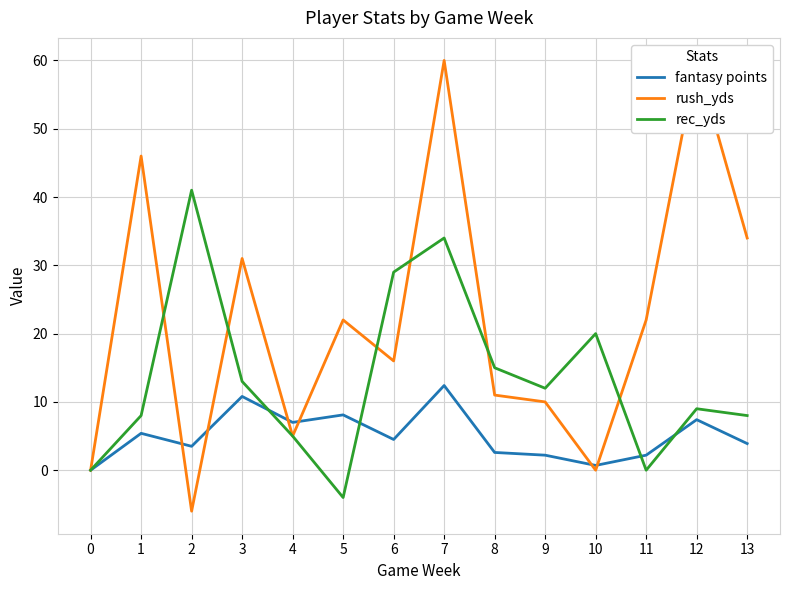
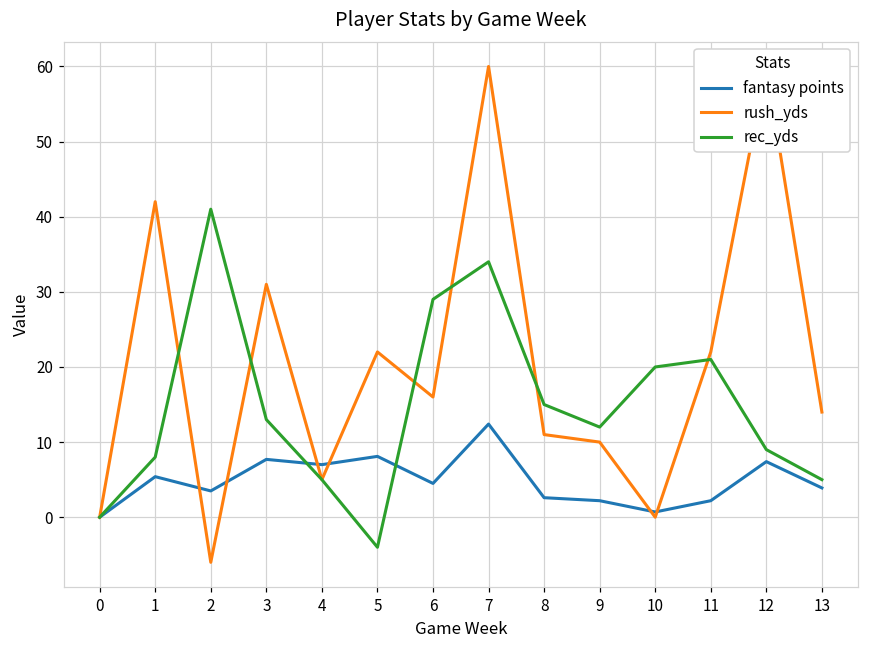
  {
    "fantasy points": {
      "1": 5,
      "2": 4,
-     "3": 11,
+     "3": 8,
      "4": 7,
      "5": 8,
      "6": 5,
      "7": 12,
      "8": 3,
      "9": 2,
      "10": 1,
      "11": 2,
      "12": 7,
      "13": 4
    },
    "rush_yds": {
-     "1": 46,
+     "1": 42,
      "2": -6,
      "3": 31,
      "5": 22,
      "6": 16,
      "7": 60,
      "8": 11,
      "9": 10,
      "10": 0,
      "11": 22,
-     "13": 34
+     "13": 14
    },
    "rec_yds": {
      "1": 8,
      "2": 41,
      "3": 13,
      "5": -4,
      "6": 29,
      "7": 34,
      "8": 15,
      "9": 12,
      "10": 20,
-     "11": 0,
+     "11": 21,
      "12": 9,
-     "13": 8
+     "13": 5
    }
  }
